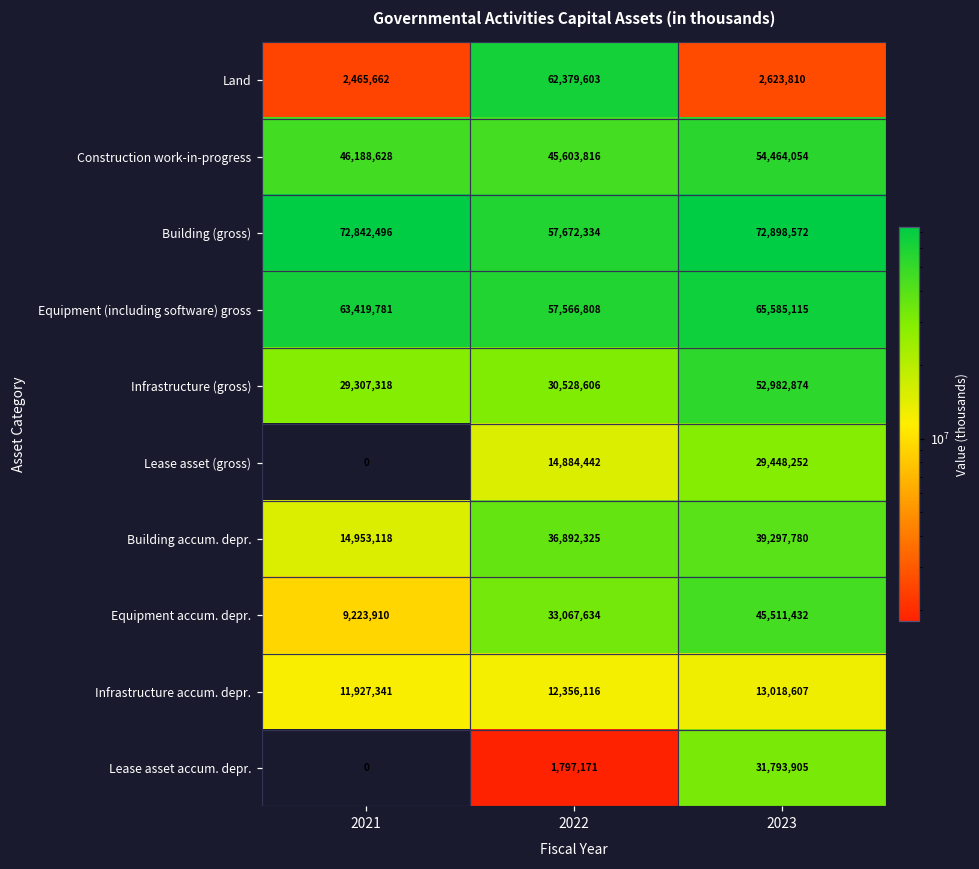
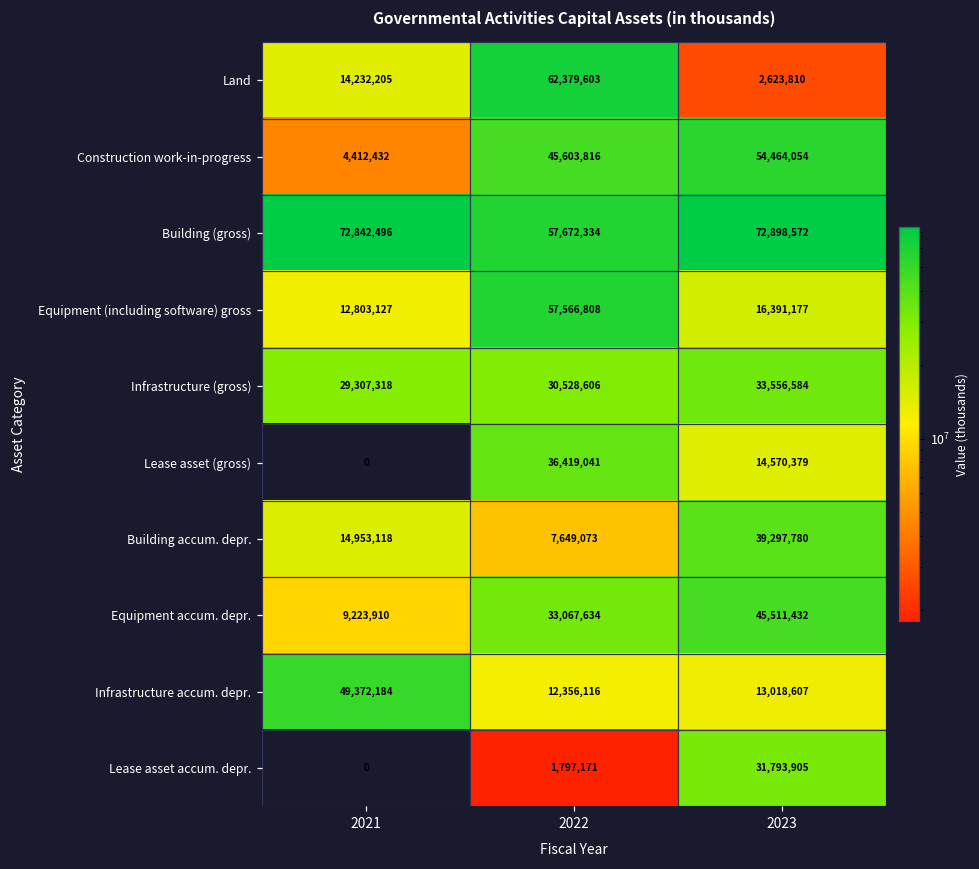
  {
    "Land": {
-     "2021": "2,465,662",
+     "2021": "14,232,205",
      "2022": "62,379,603",
      "2023": "2,623,810"
    },
    "Construction work-in-progress": {
-     "2021": "46,188,628",
+     "2021": "4,412,432",
      "2022": "45,603,816",
      "2023": "54,464,054"
    },
    "Building (gross)": {
      "2021": "72,842,496",
      "2022": "57,672,334",
      "2023": "72,898,572"
    },
    "Equipment (including software) gross": {
-     "2021": "63,419,781",
+     "2021": "12,803,127",
      "2022": "57,566,808",
-     "2023": "65,585,115"
+     "2023": "16,391,177"
    },
    "Infrastructure (gross)": {
      "2021": "29,307,318",
      "2022": "30,528,606",
-     "2023": "52,982,874"
+     "2023": "33,556,584"
    },
    "Lease asset (gross)": {
-     "2022": "14,884,442",
-     "2023": "29,448,252"
+     "2022": "36,419,041",
+     "2023": "14,570,379"
    },
    "Building accum. depr.": {
      "2021": "14,953,118",
-     "2022": "36,892,325",
+     "2022": "7,649,073",
      "2023": "39,297,780"
    },
    "Equipment accum. depr.": {
      "2021": "9,223,910",
      "2022": "33,067,634",
      "2023": "45,511,432"
    },
    "Infrastructure accum. depr.": {
-     "2021": "11,927,341",
+     "2021": "49,372,184",
      "2022": "12,356,116",
      "2023": "13,018,607"
    },
    "Lease asset accum. depr.": {
      "2022": "1,797,171",
      "2023": "31,793,905"
    }
  }
